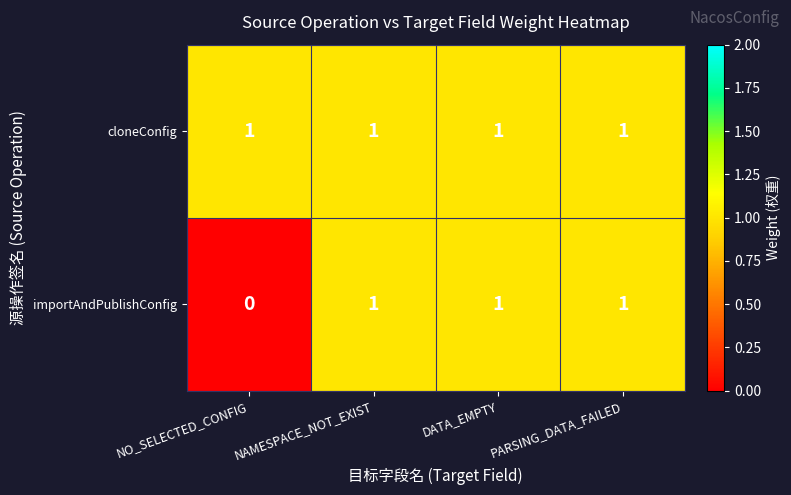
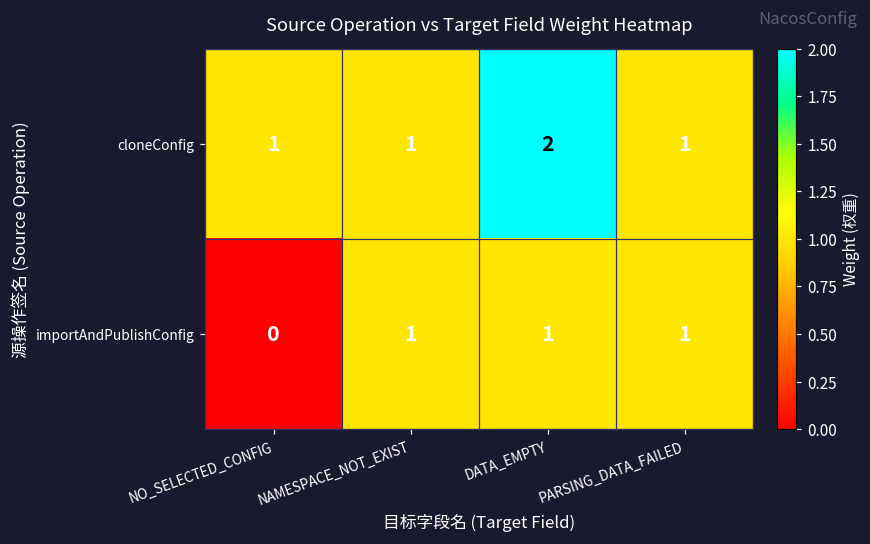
  {
    "cloneConfig": {
      "NO_SELECTED_CONFIG": 1,
      "NAMESPACE_NOT_EXIST": 1,
-     "DATA_EMPTY": 1,
+     "DATA_EMPTY": 2,
      "PARSING_DATA_FAILED": 1
    },
    "importAndPublishConfig": {
      "NO_SELECTED_CONFIG": 0,
      "NAMESPACE_NOT_EXIST": 1,
      "DATA_EMPTY": 1,
      "PARSING_DATA_FAILED": 1
    }
  }
